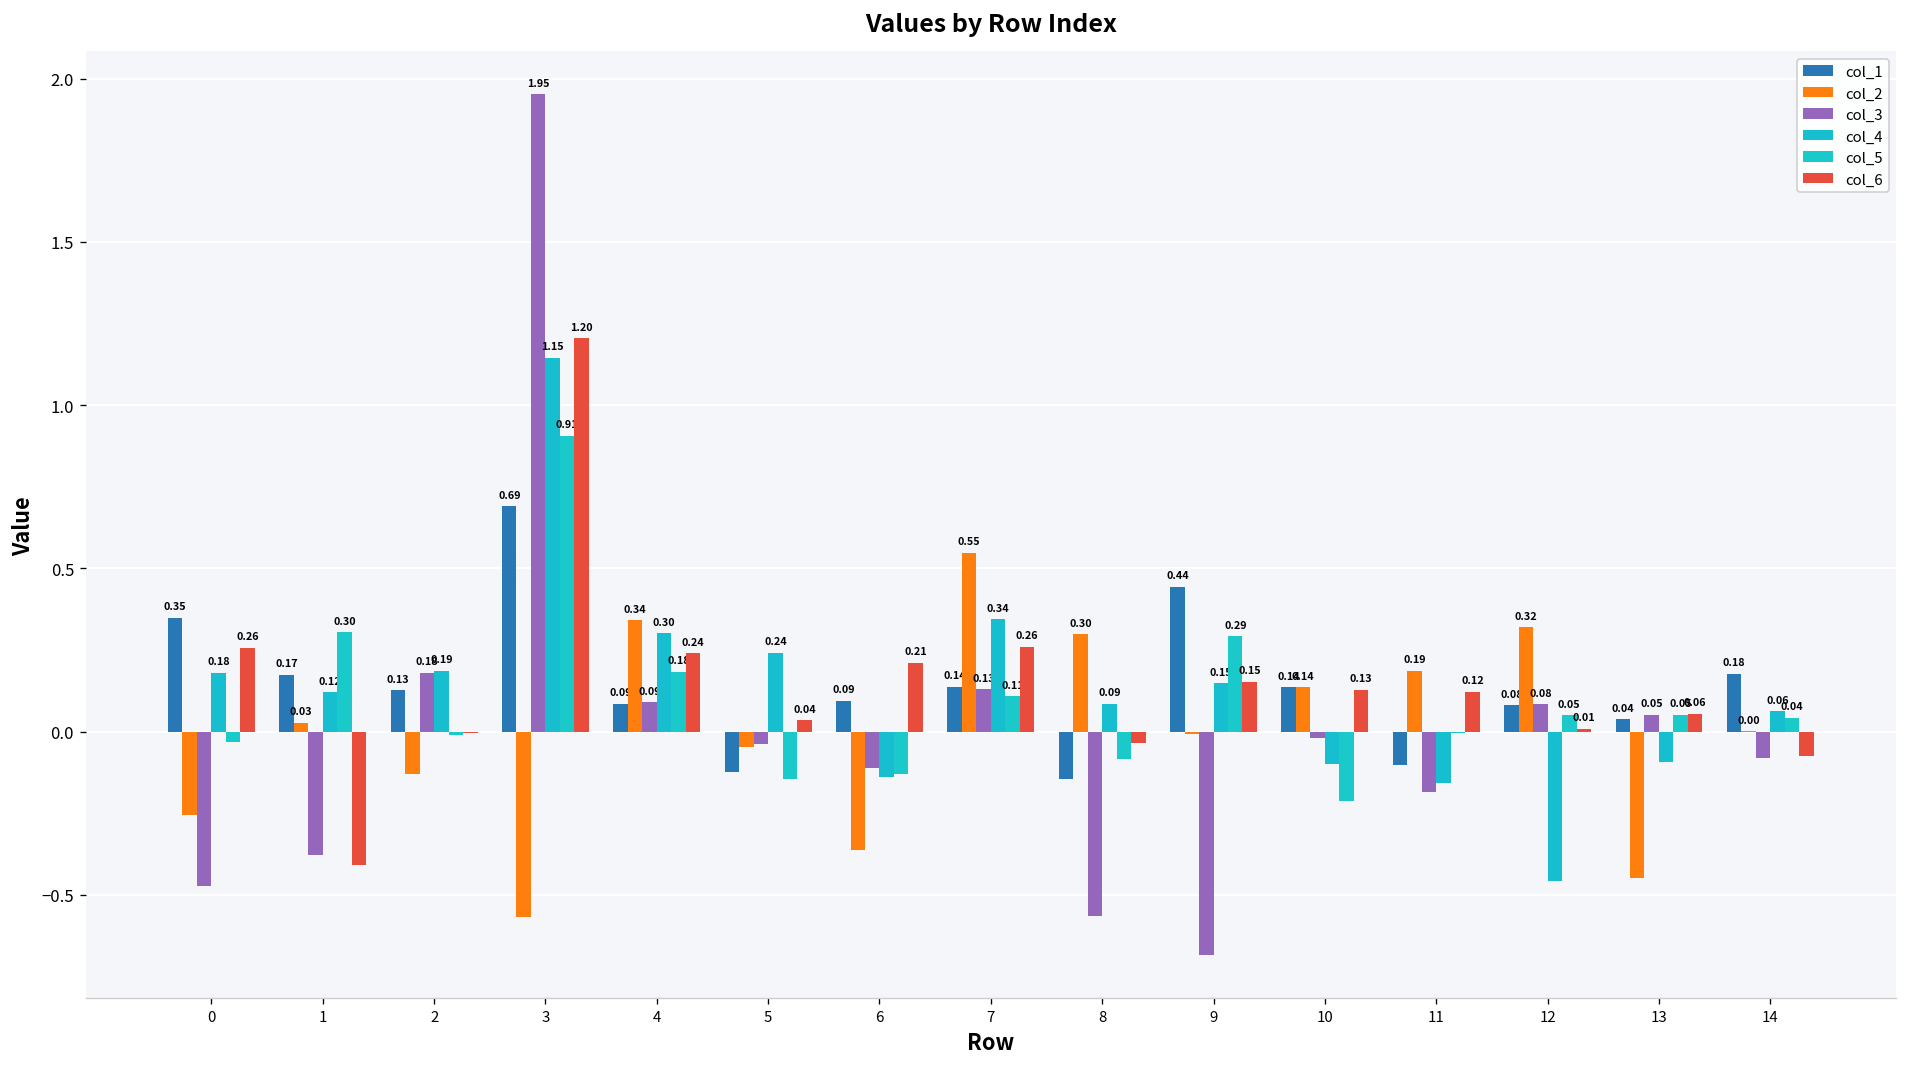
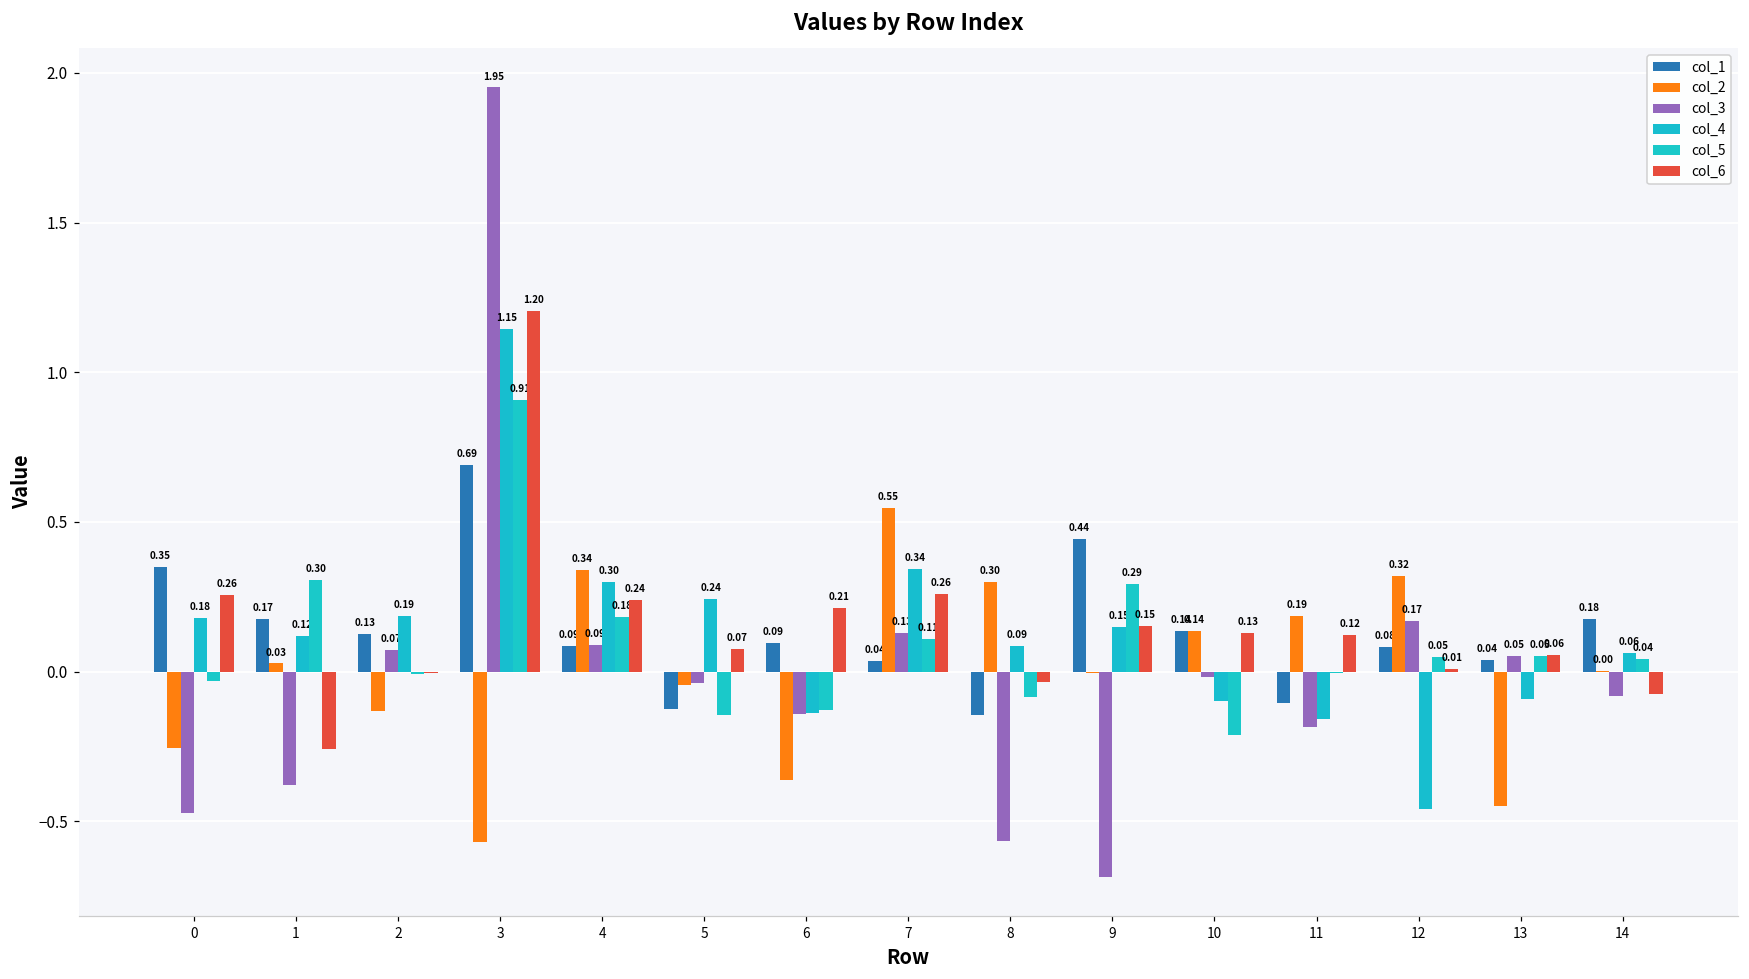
  {
    "col_1": {
      "0": 0.35,
      "1": 0.17,
      "2": 0.13,
      "3": 0.69,
      "4": 0.09,
      "6": 0.09,
-     "7": 0.14,
+     "7": 0.04,
      "9": 0.44,
      "12": 0.08,
      "13": 0.04,
      "14": 0.18
    },
    "col_2": {
      "1": 0.03,
      "4": 0.34,
      "7": 0.55,
      "8": 0.30,
      "11": 0.19,
      "12": 0.32,
      "14": 0.00
    },
    "col_3": {
-     "2": 0.18,
+     "2": 0.07,
      "3": 1.95,
      "4": 0.09,
-     "6": -0.11,
+     "6": -0.14,
      "7": 0.13,
-     "12": 0.08,
+     "12": 0.17,
      "13": 0.05
    },
    "col_6": {
      "0": 0.26,
-     "1": -0.41,
+     "1": -0.26,
      "3": 1.20,
      "4": 0.24,
-     "5": 0.04,
+     "5": 0.07,
      "6": 0.21,
      "7": 0.26,
      "9": 0.15,
      "10": 0.13,
      "11": 0.12,
      "12": 0.01
    }
  }
